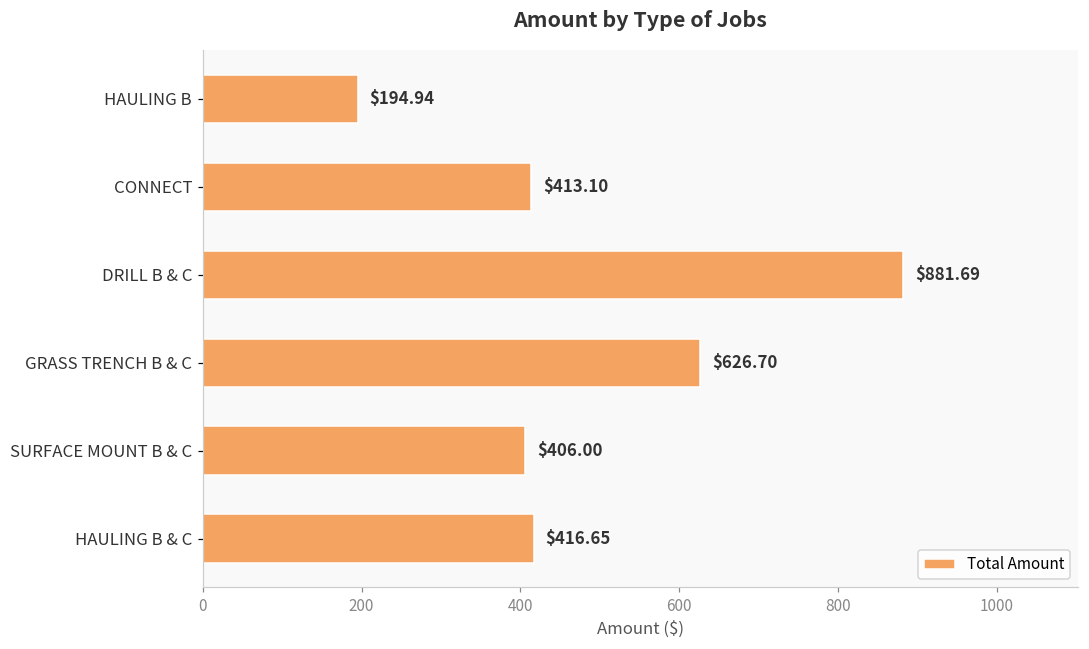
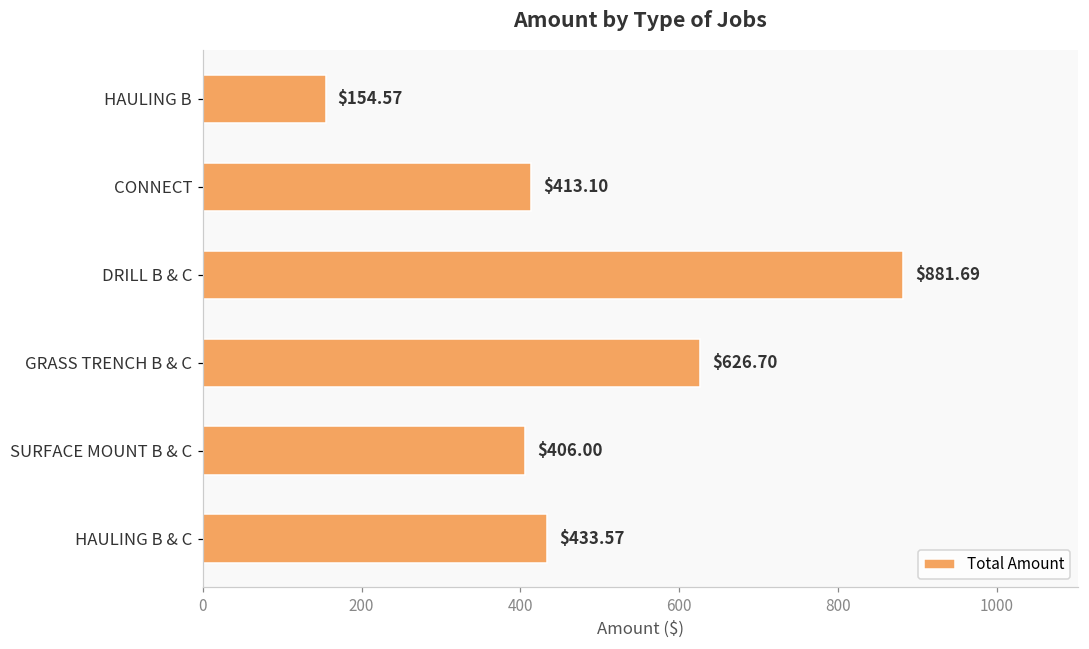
  {
-   "HAULING B": "$194.94",
+   "HAULING B": "$154.57",
    "CONNECT": "$413.10",
    "DRILL B & C": "$881.69",
    "GRASS TRENCH B & C": "$626.70",
    "SURFACE MOUNT B & C": "$406.00",
-   "HAULING B & C": "$416.65"
+   "HAULING B & C": "$433.57"
  }
